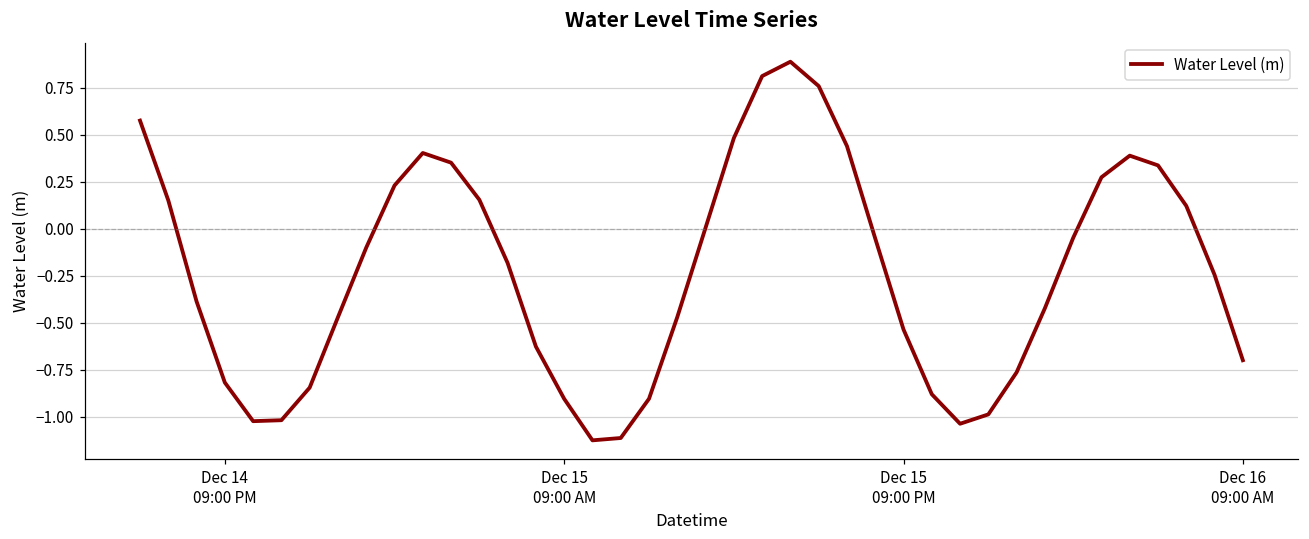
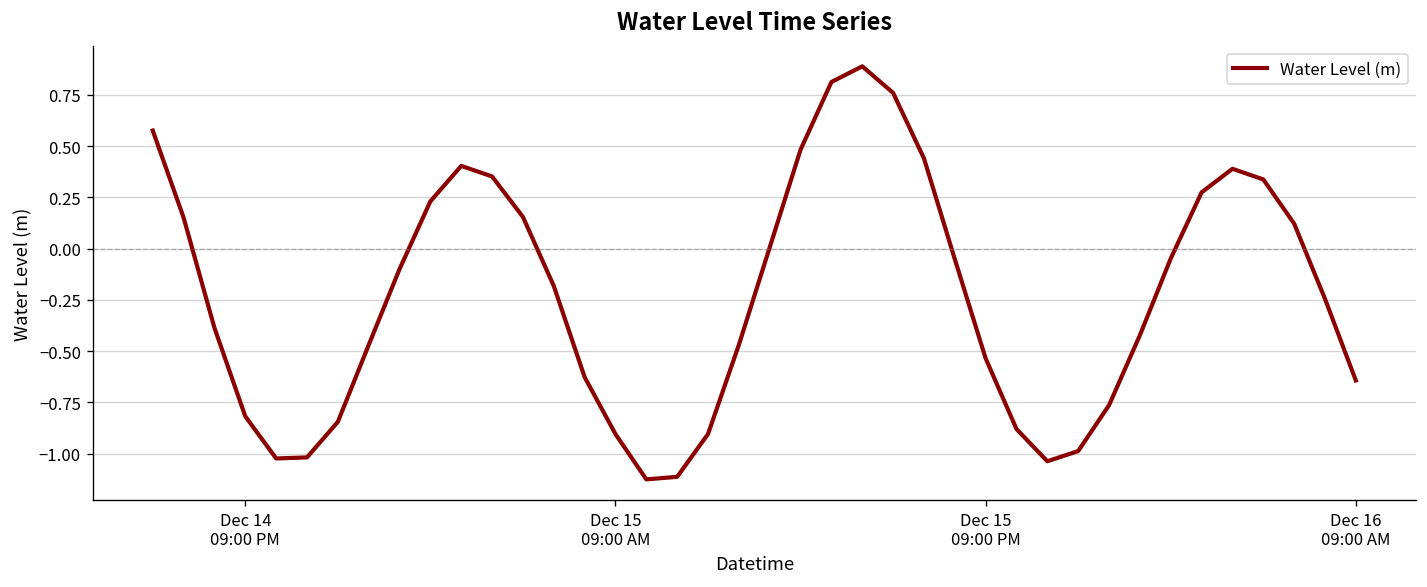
  {
    "Dec 14 09:00 PM": -0.82,
    "Dec 15 09:00 AM": -0.90,
    "Dec 15 09:00 PM": -0.54,
-   "Dec 16 09:00 AM": -0.70
+   "Dec 16 09:00 AM": -0.64
  }
